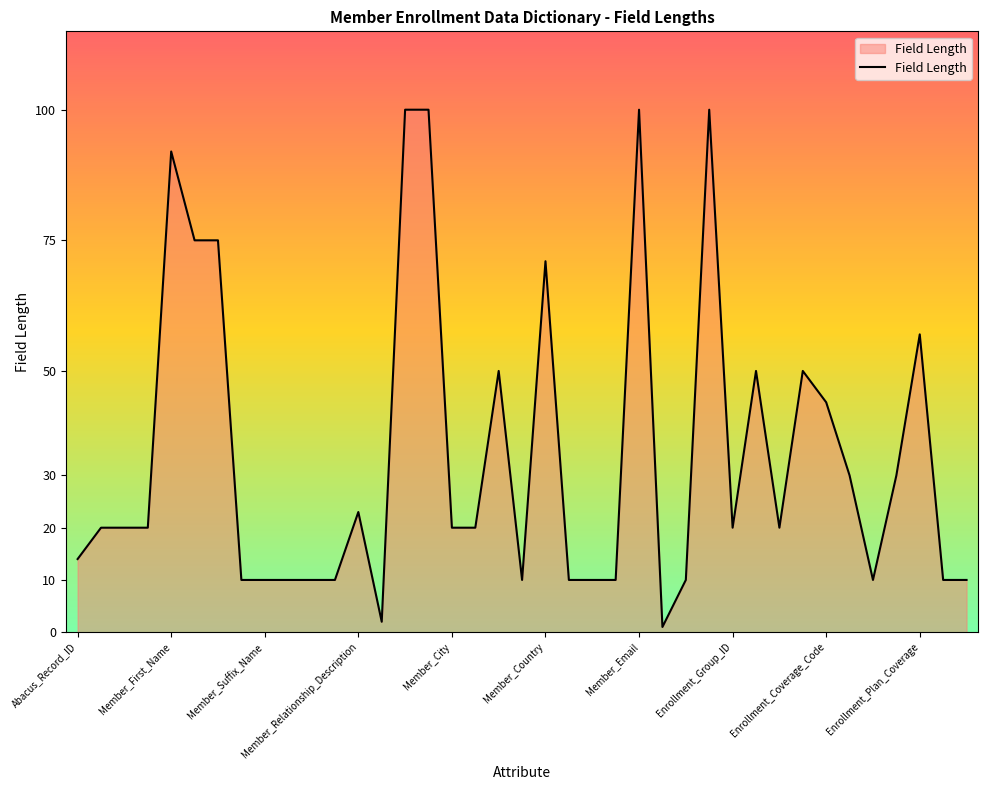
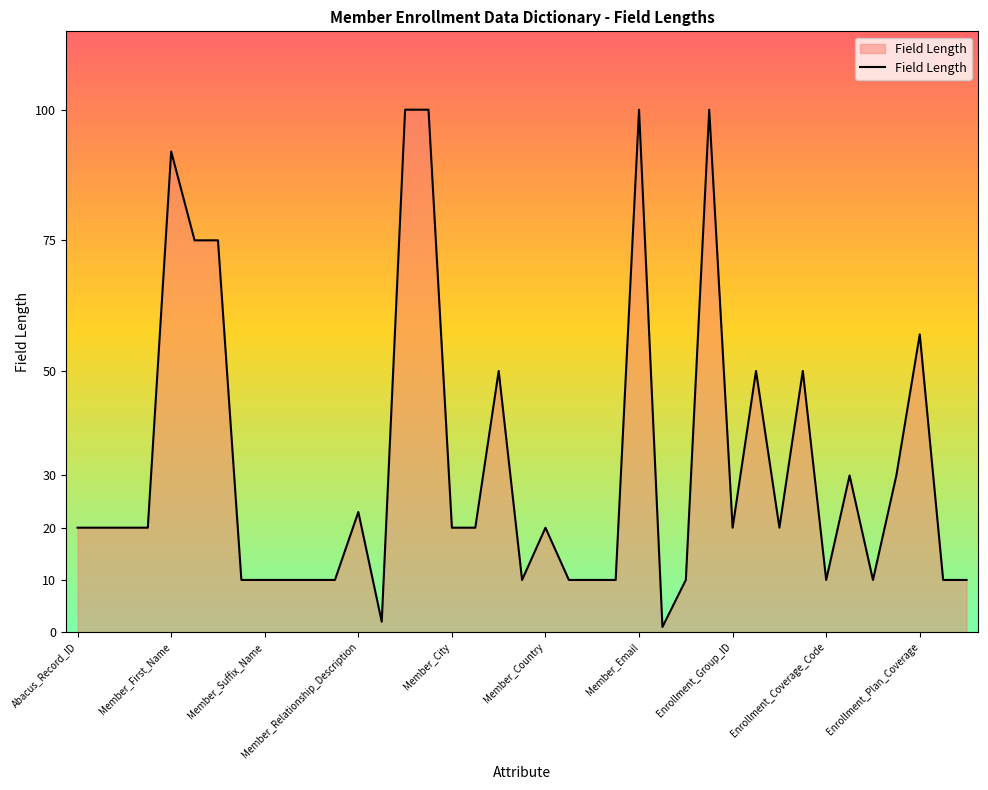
  {
-   "Abacus_Record_ID": 14,
+   "Abacus_Record_ID": 20,
    "Member_First_Name": 92,
    "Member_Suffix_Name": 10,
    "Member_Relationship_Description": 23,
    "Member_City": 20,
-   "Member_Country": 71,
+   "Member_Country": 20,
    "Member_Email": 100,
    "Enrollment_Group_ID": 20,
-   "Enrollment_Coverage_Code": 44,
+   "Enrollment_Coverage_Code": 10,
    "Enrollment_Plan_Coverage": 57
  }
